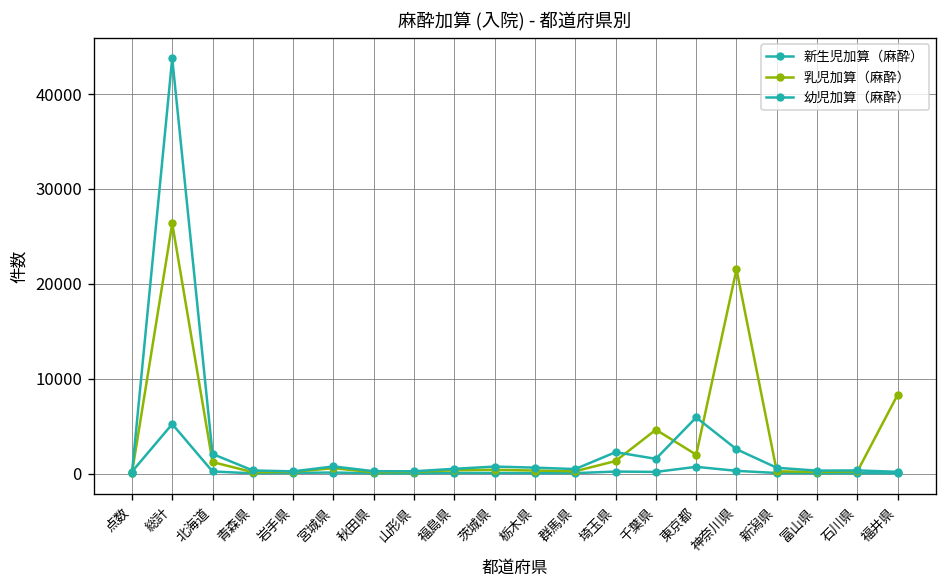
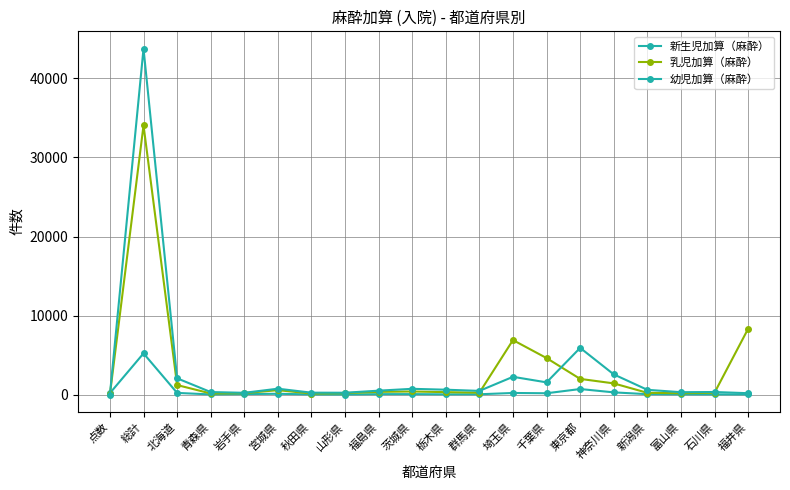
  {
    "乳児加算（麻酔）": {
-     "総計": 26000,
+     "総計": 34000,
      "北海道": 1000,
      "茨城県": 0,
-     "埼玉県": 1000,
+     "埼玉県": 7000,
      "千葉県": 5000,
      "東京都": 2000,
-     "神奈川県": 22000,
+     "神奈川県": 1000,
      "福井県": 8000
    }
  }
